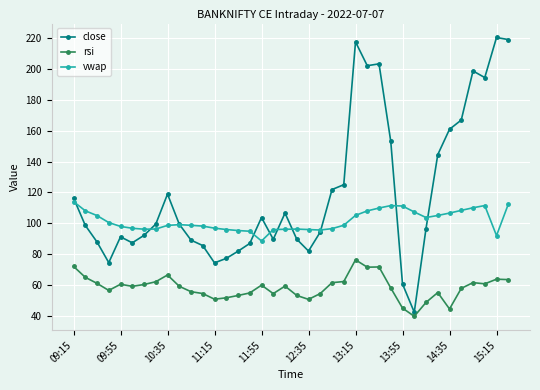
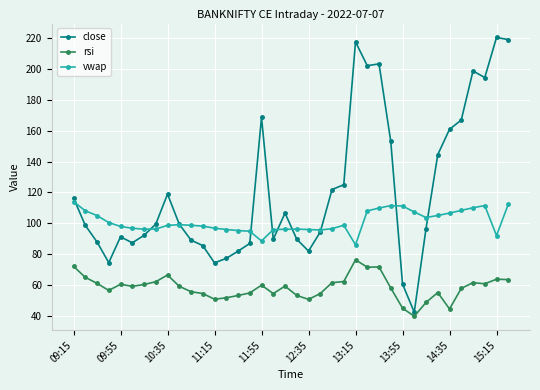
  {
    "close": {
      "09:15": 116,
      "09:55": 91,
      "10:35": 119,
      "11:15": 74,
-     "11:55": 104,
+     "11:55": 169,
      "12:35": 82,
      "13:15": 218,
      "13:55": 61,
      "14:35": 161,
      "15:15": 220
    },
    "rsi": {
      "09:15": 72,
      "09:55": 60,
      "10:35": 66,
      "11:15": 51,
      "11:55": 60,
      "12:35": 51,
      "13:15": 76,
      "13:55": 45,
      "14:35": 44,
      "15:15": 64
    },
    "vwap": {
      "09:15": 114,
      "09:55": 98,
      "10:35": 99,
      "11:15": 97,
      "11:55": 88,
      "12:35": 96,
-     "13:15": 105,
+     "13:15": 86,
      "13:55": 111,
      "14:35": 107,
      "15:15": 92
    }
  }
